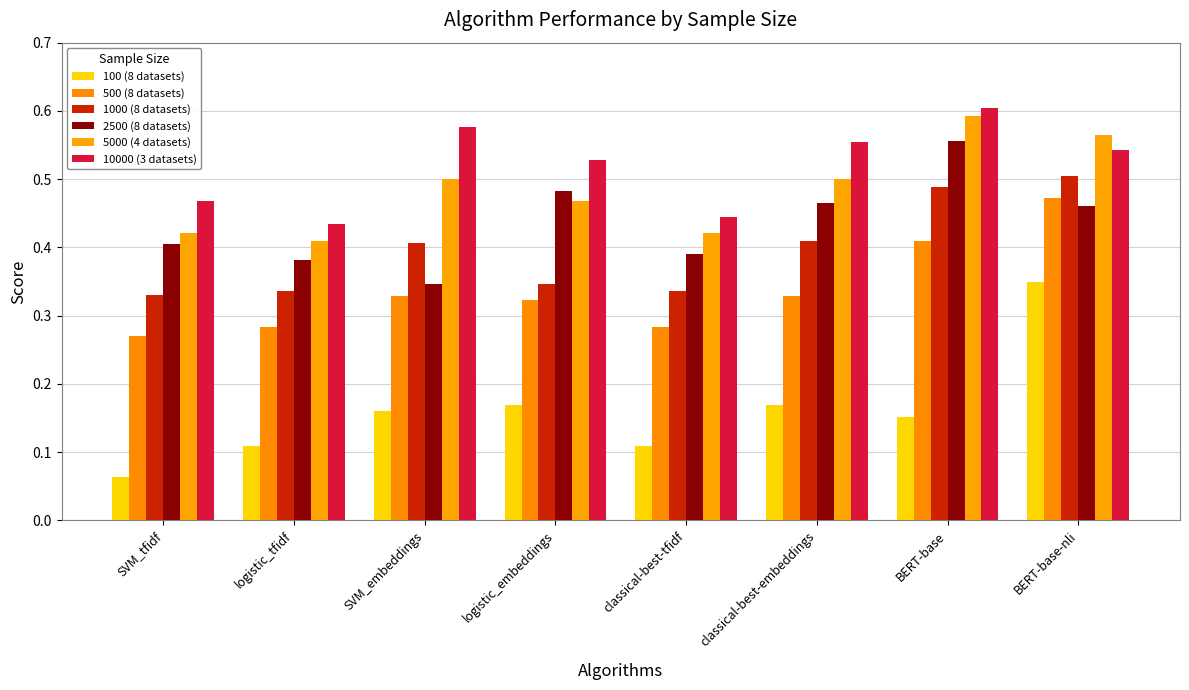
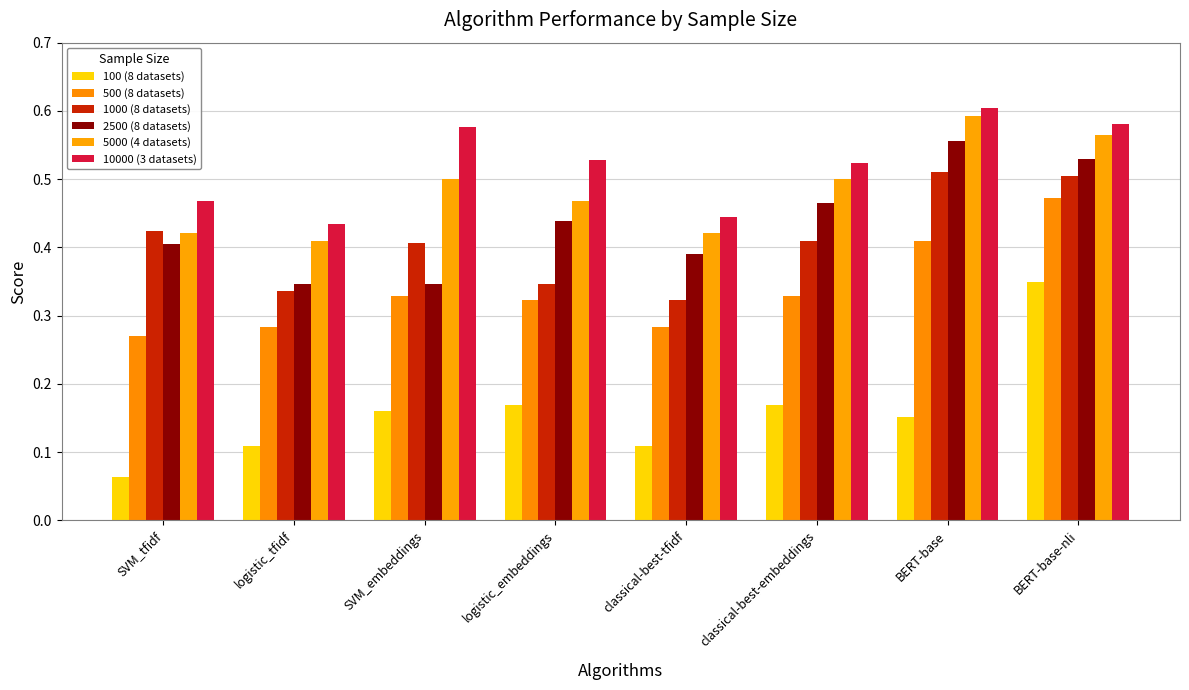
  {
    "1000 (8 datasets)": {
-     "SVM_tfidf": 0.33,
+     "SVM_tfidf": 0.42,
      "logistic_tfidf": 0.34,
      "SVM_embeddings": 0.41,
      "logistic_embeddings": 0.35,
-     "classical-best-tfidf": 0.34,
+     "classical-best-tfidf": 0.32,
      "classical-best-embeddings": 0.41,
-     "BERT-base": 0.49,
+     "BERT-base": 0.51,
      "BERT-base-nli": 0.50
    },
    "2500 (8 datasets)": {
      "SVM_tfidf": 0.41,
-     "logistic_tfidf": 0.38,
+     "logistic_tfidf": 0.35,
      "SVM_embeddings": 0.35,
-     "logistic_embeddings": 0.48,
+     "logistic_embeddings": 0.44,
      "classical-best-tfidf": 0.39,
      "classical-best-embeddings": 0.47,
      "BERT-base": 0.56,
-     "BERT-base-nli": 0.46
+     "BERT-base-nli": 0.53
    },
    "10000 (3 datasets)": {
      "SVM_tfidf": 0.47,
      "logistic_tfidf": 0.44,
      "SVM_embeddings": 0.58,
      "logistic_embeddings": 0.53,
      "classical-best-tfidf": 0.45,
-     "classical-best-embeddings": 0.55,
+     "classical-best-embeddings": 0.52,
      "BERT-base": 0.61,
-     "BERT-base-nli": 0.54
+     "BERT-base-nli": 0.58
    }
  }
